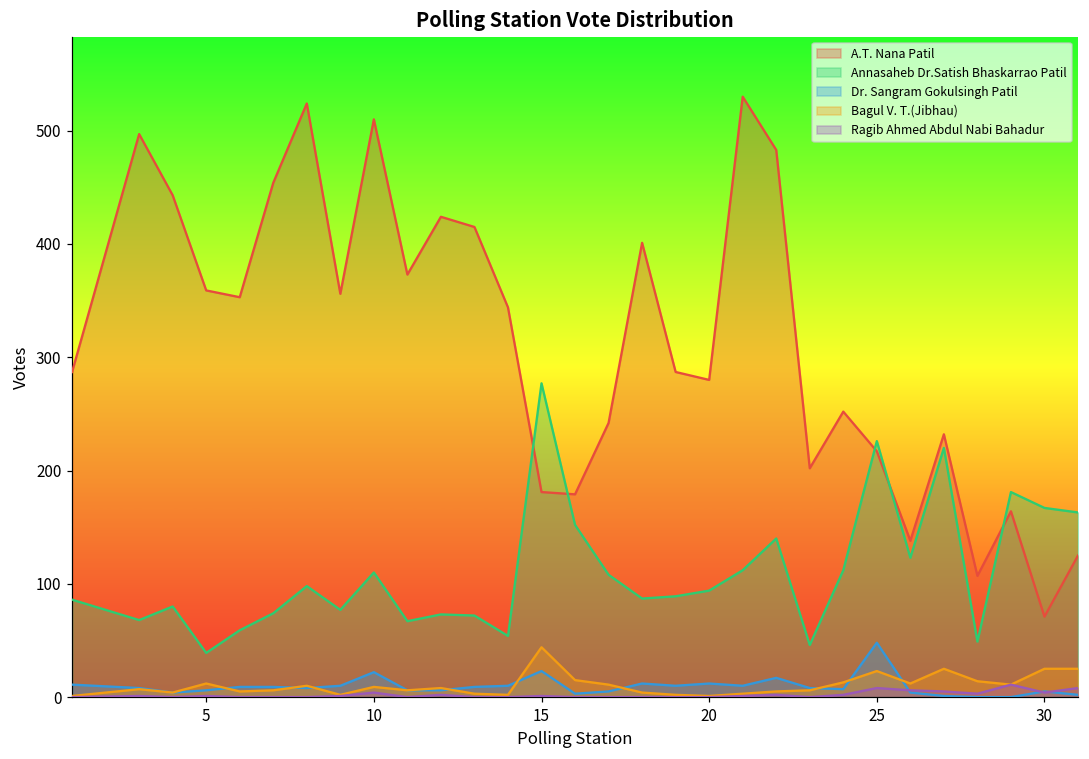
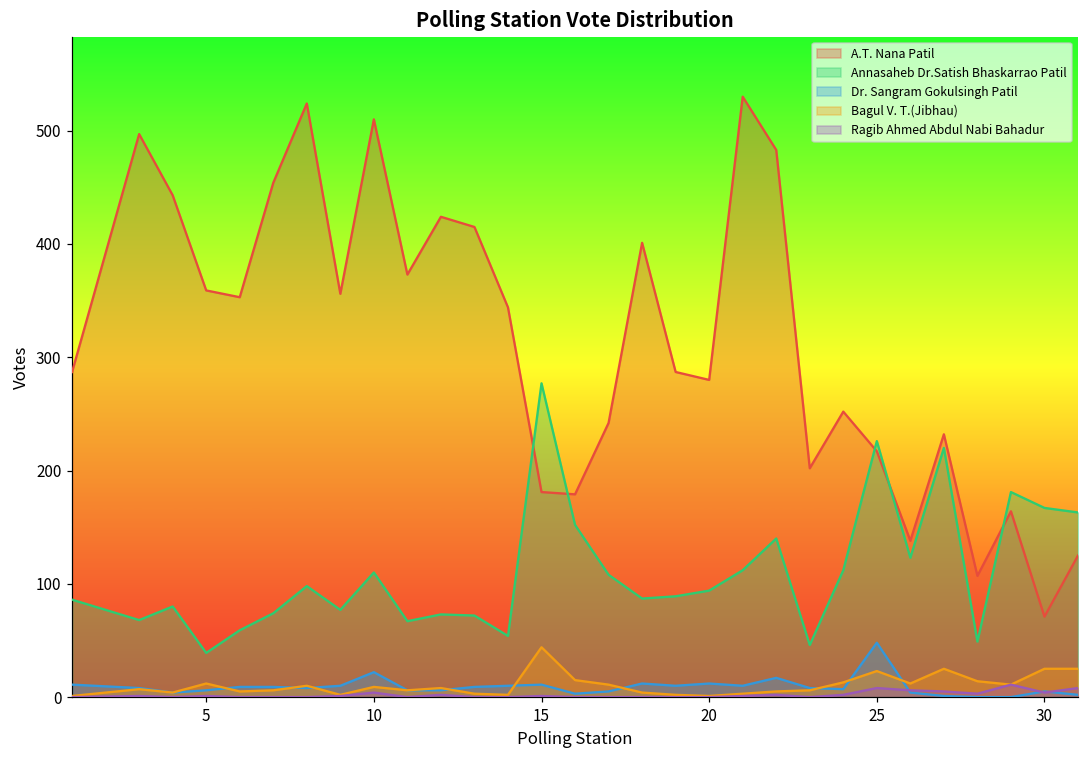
  {
    "Annasaheb Dr.Satish Bhaskarrao Patil": {
      "5": 39,
      "10": 110,
      "15": 277,
      "20": 94,
      "25": 226,
      "30": 167
    },
    "Dr. Sangram Gokulsingh Patil": {
      "5": 6,
      "10": 22,
-     "15": 23,
+     "15": 11,
      "20": 12,
      "25": 48
    },
    "Ragib Ahmed Abdul Nabi Bahadur": {
      "5": 1,
      "10": 4,
      "15": 1,
      "25": 8
    }
  }
